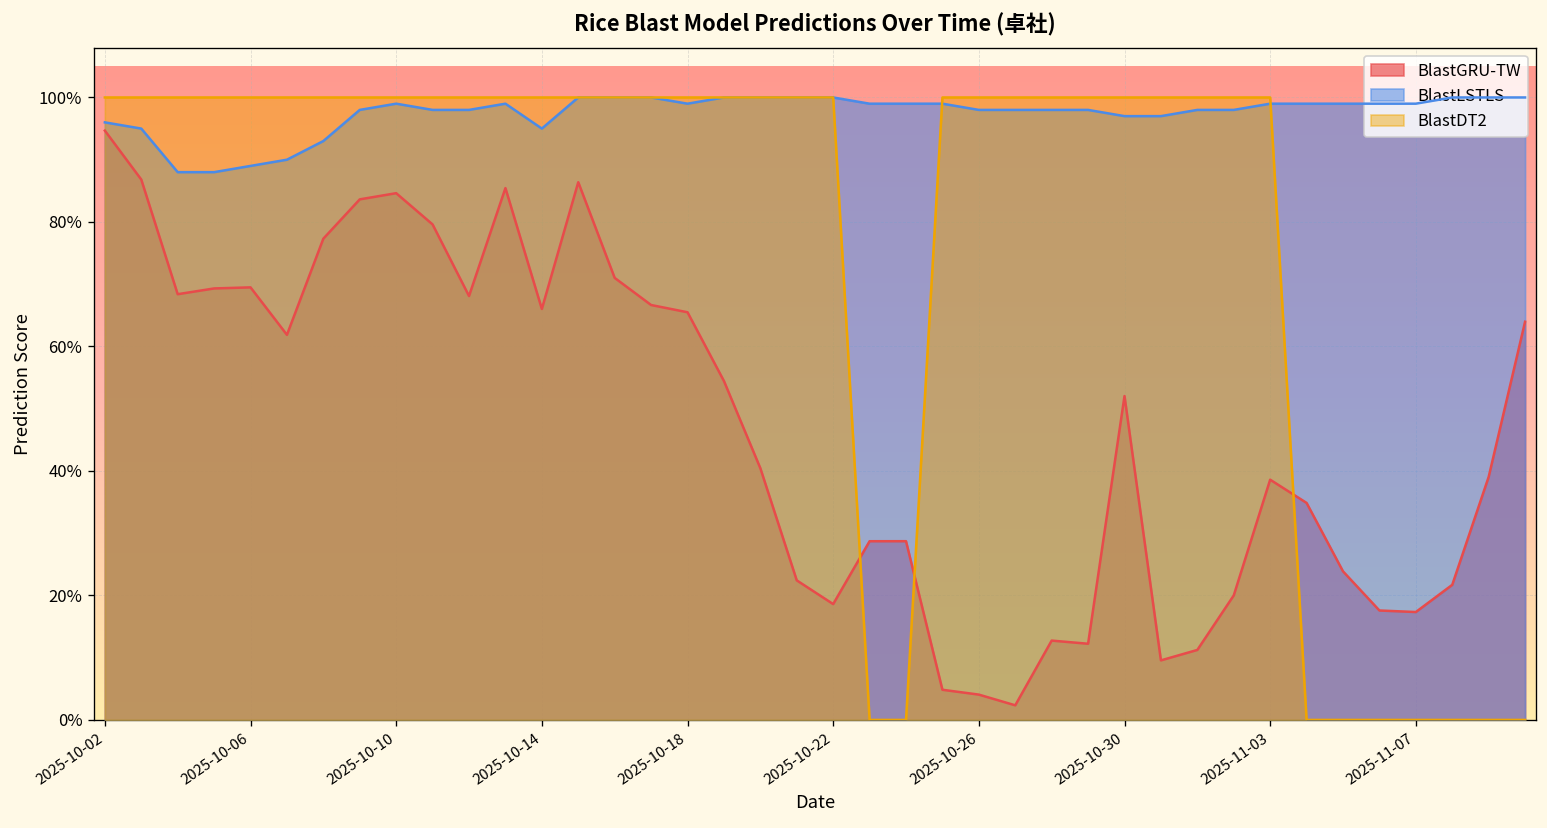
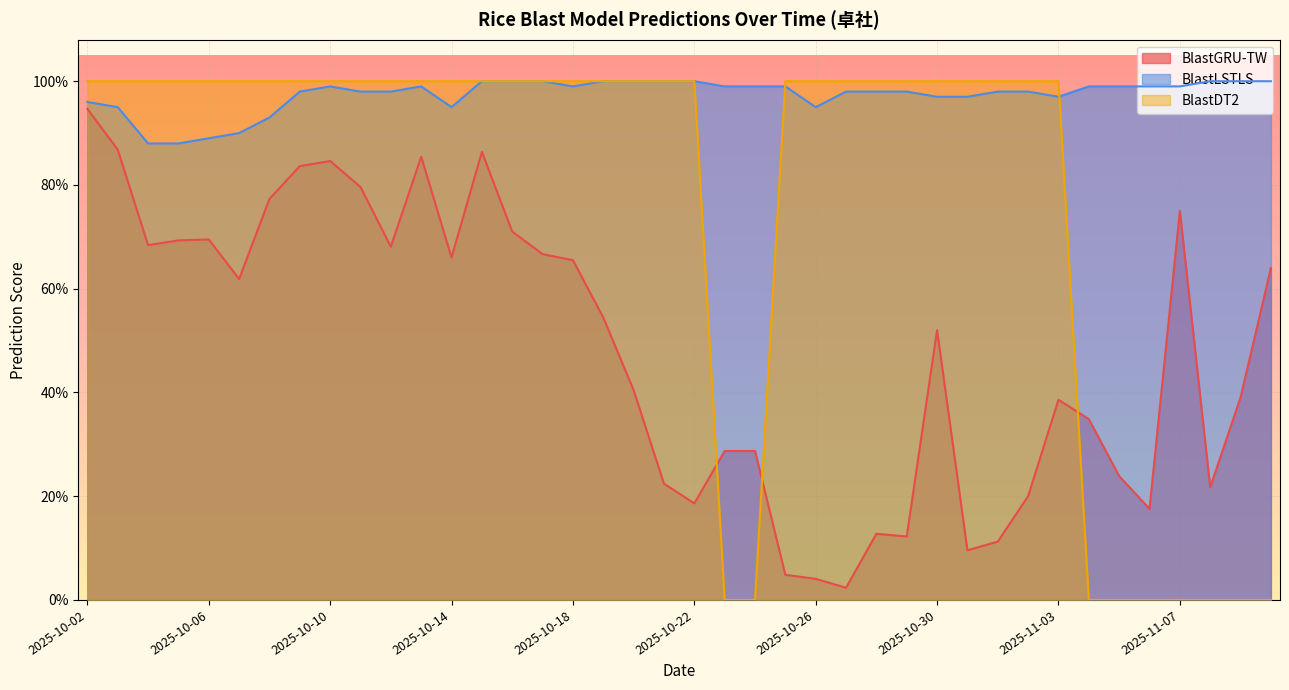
  {
    "BlastGRU-TW": {
      "2025-10-02": "95%",
      "2025-10-06": "69%",
      "2025-10-10": "85%",
      "2025-10-14": "66%",
      "2025-10-18": "65%",
      "2025-10-22": "19%",
      "2025-10-26": "4%",
      "2025-10-30": "52%",
      "2025-11-03": "39%",
-     "2025-11-07": "17%"
+     "2025-11-07": "75%"
    },
    "BlastLSTLS": {
      "2025-10-02": "96%",
      "2025-10-06": "89%",
      "2025-10-10": "99%",
      "2025-10-14": "95%",
      "2025-10-18": "99%",
-     "2025-10-26": "98%",
+     "2025-10-26": "95%",
      "2025-10-30": "97%",
-     "2025-11-03": "99%"
+     "2025-11-03": "97%"
    },
    "BlastDT2": {
      "2025-10-02": "100%",
      "2025-10-06": "100%",
      "2025-10-10": "100%",
      "2025-10-14": "100%",
      "2025-10-18": "100%",
      "2025-10-26": "100%",
      "2025-10-30": "100%",
      "2025-11-03": "100%",
      "2025-11-07": "0%"
    }
  }
